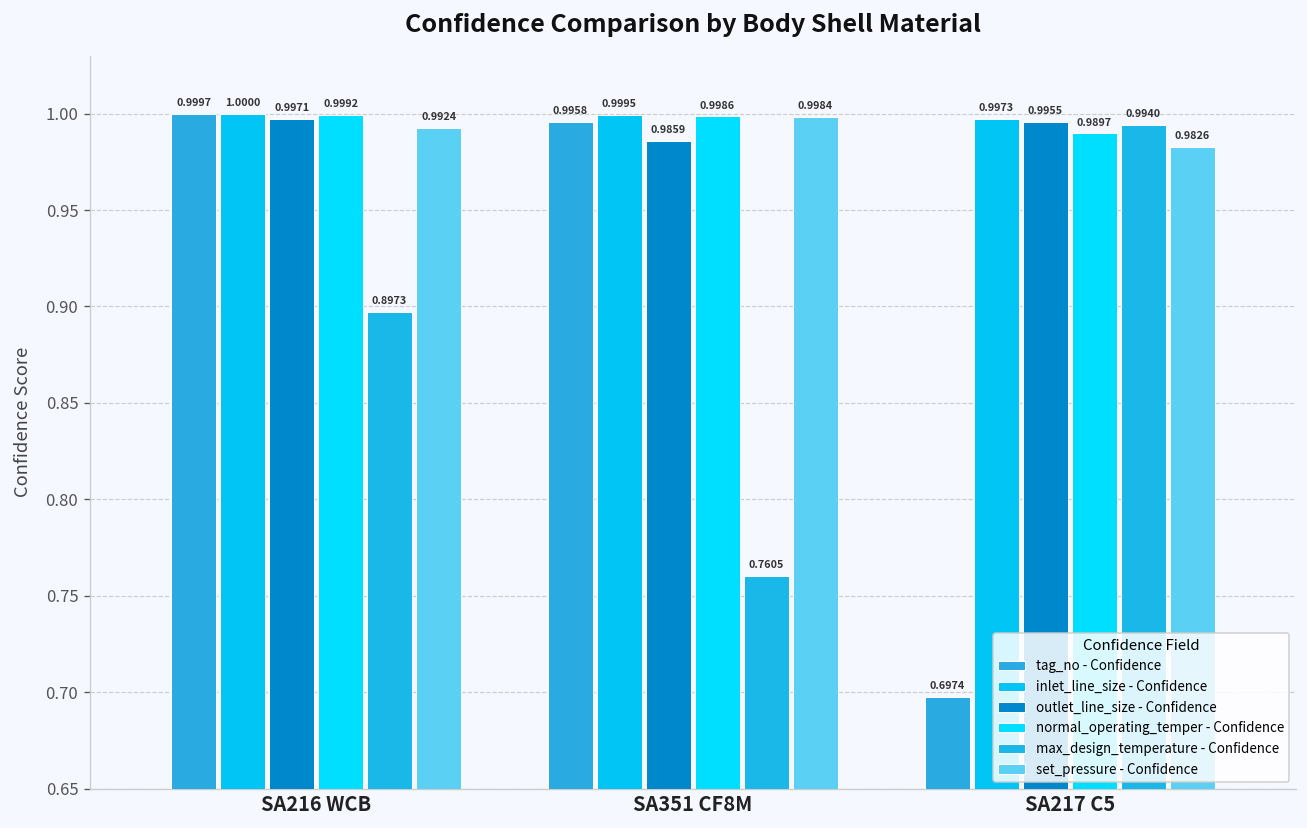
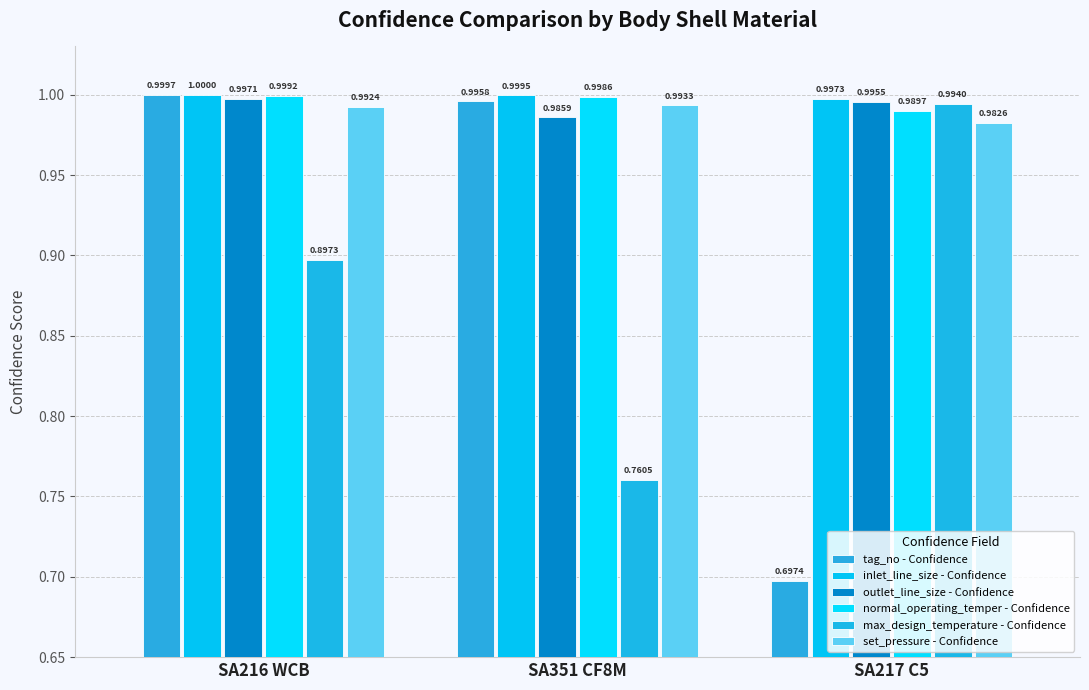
  {
    "set_pressure - Confidence": {
      "SA216 WCB": 0.9924,
-     "SA351 CF8M": 0.9984,
+     "SA351 CF8M": 0.9933,
      "SA217 C5": 0.9826
    }
  }
